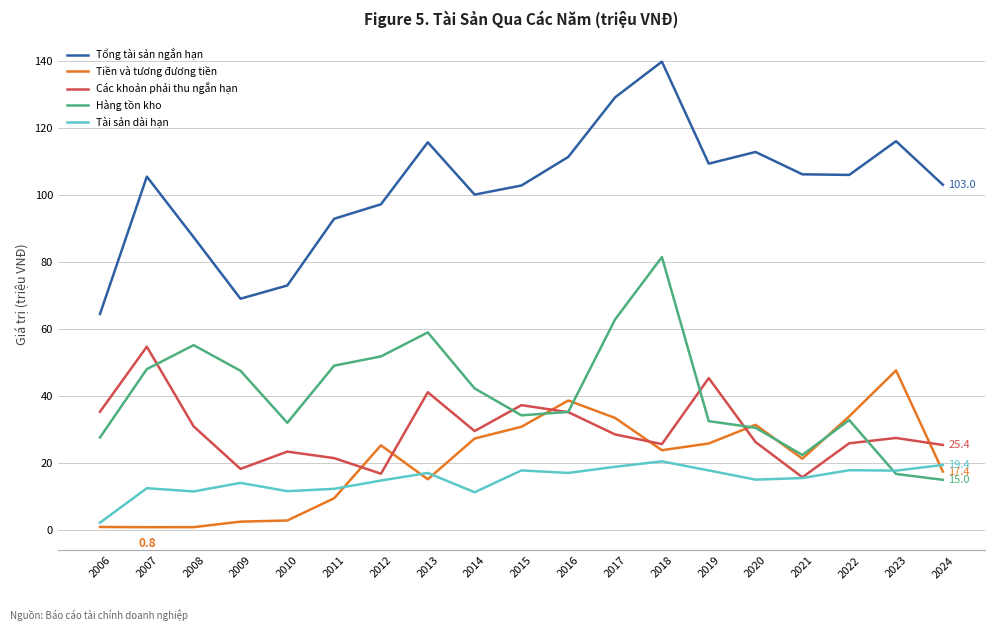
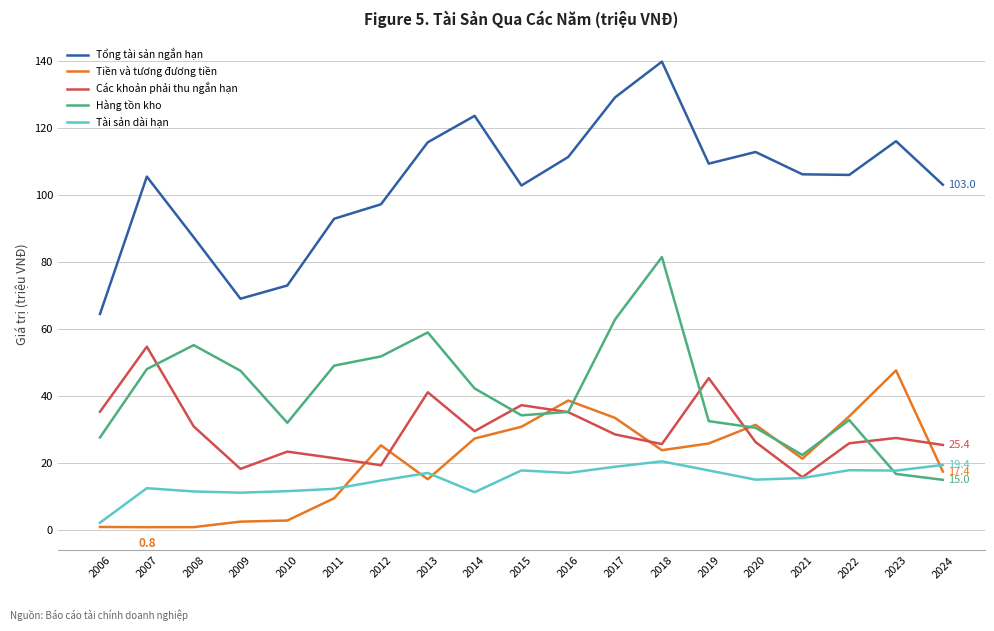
  {
    "Tổng tài sản ngắn hạn": {
      "2006": 64,
      "2007": 105,
      "2008": 87,
      "2009": 69,
      "2010": 73,
      "2011": 93,
      "2012": 97,
      "2013": 116,
-     "2014": 100,
+     "2014": 124,
      "2015": 103,
      "2016": 111,
      "2017": 129,
      "2018": 140,
      "2019": 109,
      "2020": 113,
      "2021": 106,
      "2022": 106,
      "2023": 116
    },
    "Tiền và tương đương tiền": {
      "2007": 0.8
    },
    "Các khoản phải thu ngắn hạn": {
      "2006": 35,
      "2007": 55,
      "2008": 31,
      "2009": 18,
      "2010": 23,
      "2011": 21,
-     "2012": 17,
+     "2012": 19,
      "2013": 41,
      "2014": 30,
      "2015": 37,
      "2017": 29,
      "2018": 26,
      "2019": 45,
      "2020": 26,
      "2022": 26,
      "2023": 27
    },
    "Hàng tồn kho": {
      "2006": 28,
      "2007": 48,
      "2008": 55,
      "2009": 47,
      "2010": 32,
      "2011": 49,
      "2012": 52,
      "2013": 59,
      "2014": 42,
      "2015": 34,
      "2017": 63,
      "2018": 81,
      "2019": 32,
      "2020": 30,
      "2021": 22,
      "2022": 33,
      "2023": 17
    },
    "Tài sản dài hạn": {
      "2006": 2,
      "2007": 12,
      "2008": 11,
-     "2009": 14,
+     "2009": 11,
      "2010": 12,
      "2011": 12,
      "2012": 15,
      "2013": 17,
      "2014": 11,
      "2015": 18,
      "2016": 17,
      "2017": 19,
      "2018": 20,
      "2019": 18,
      "2020": 15,
      "2022": 18,
      "2023": 18
    }
  }
